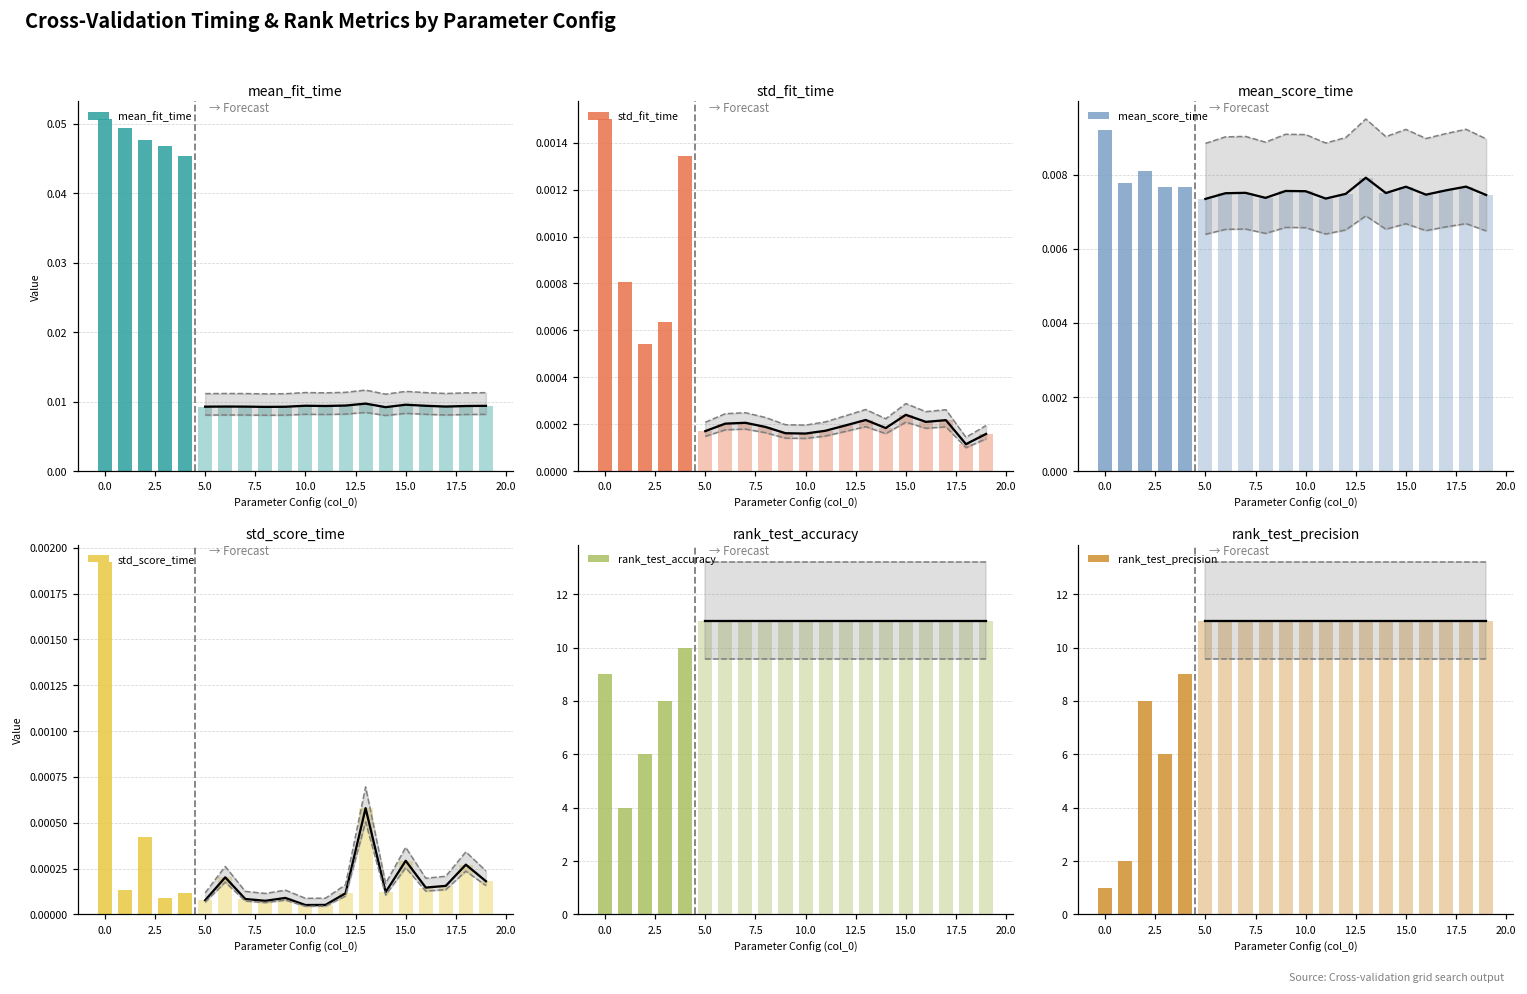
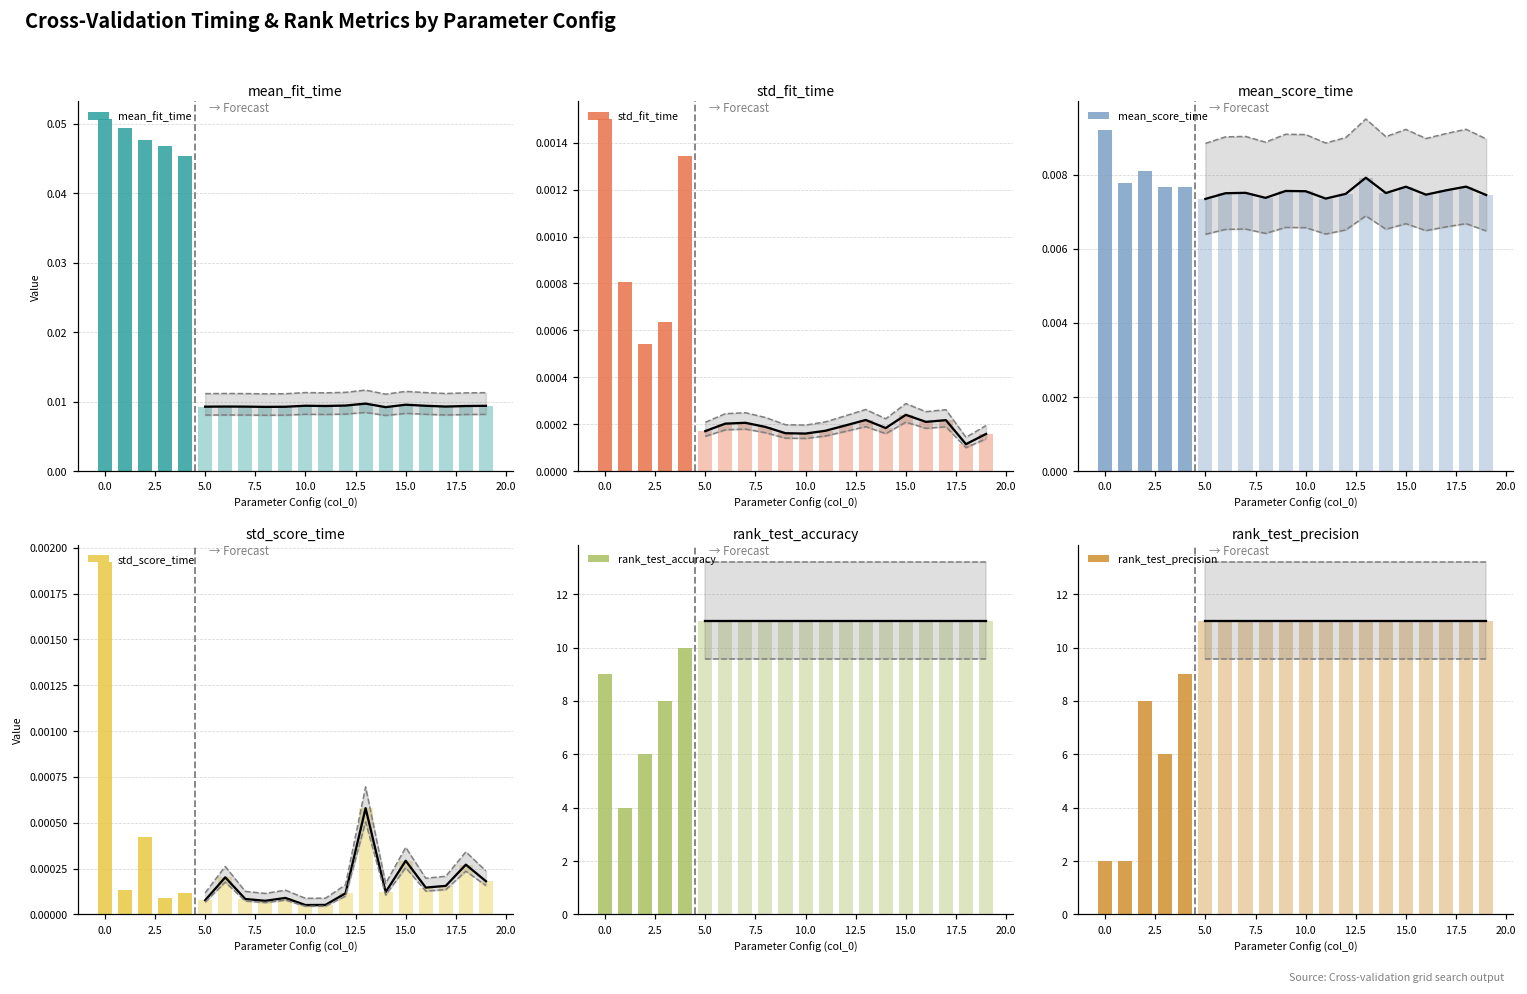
  {
    "mean_fit_time": {
      "mean_fit_time": {
        "0.0": 0.051
      }
    },
    "std_fit_time": {
      "std_fit_time": {
        "0.0": 0.00150
      }
    },
    "mean_score_time": {
      "mean_score_time": {
        "0.0": 0.0092
      }
    },
    "std_score_time": {
      "std_score_time": {
        "0.0": 0.00192
      }
    },
    "rank_test_accuracy": {
      "rank_test_accuracy": {
        "0.0": 9.0
      }
    },
    "rank_test_precision": {
      "rank_test_precision": {
-       "0.0": 1
+       "0.0": 2
      }
    }
  }
